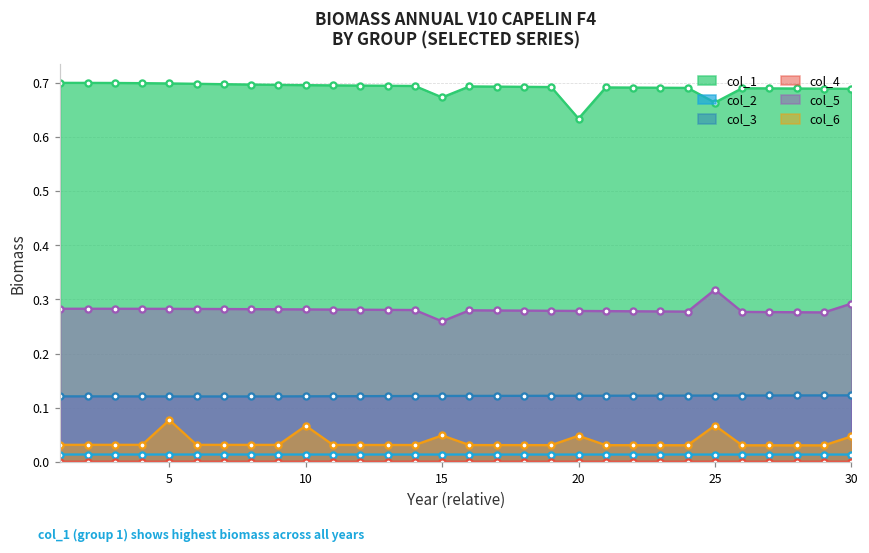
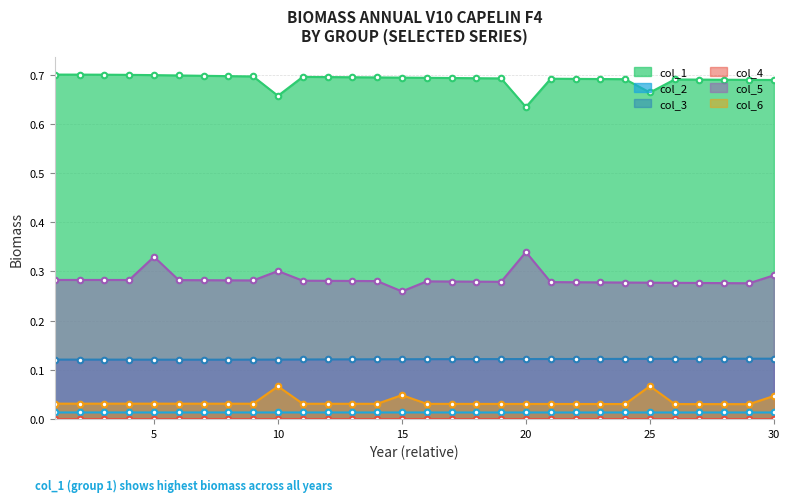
  {
    "col_1": {
      "5": 0.70,
-     "10": 0.70,
-     "15": 0.67,
+     "10": 0.66,
+     "15": 0.69,
      "20": 0.63,
      "25": 0.66,
      "30": 0.69
    },
    "col_4": {
      "5": 0.00,
      "10": 0.00,
      "15": 0.00,
      "20": 0.00,
      "25": 0.00,
      "30": 0.00
    },
    "col_5": {
-     "5": 0.28,
-     "10": 0.28,
+     "5": 0.33,
+     "10": 0.30,
      "15": 0.26,
-     "20": 0.28,
-     "25": 0.32,
+     "20": 0.34,
+     "25": 0.28,
      "30": 0.29
    },
    "col_6": {
-     "5": 0.08,
+     "5": 0.03,
      "10": 0.07,
      "15": 0.05,
-     "20": 0.05,
+     "20": 0.03,
      "25": 0.07,
      "30": 0.05
    }
  }
